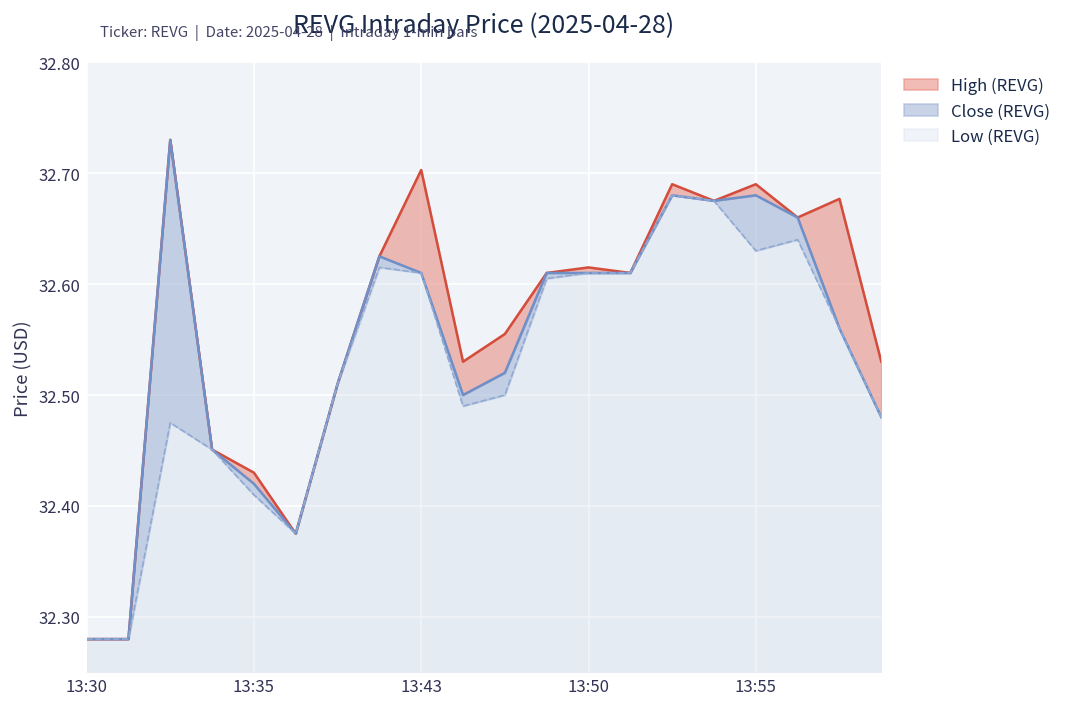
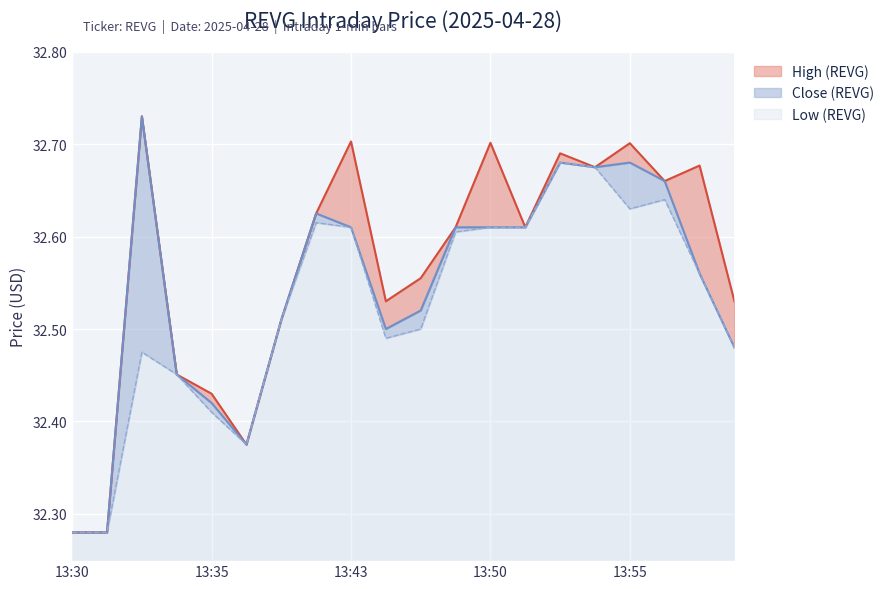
  {
    "High (REVG)": {
      "13:35": 32.43,
      "13:43": 32.70,
-     "13:50": 32.62,
-     "13:55": 32.69
+     "13:50": 32.70,
+     "13:55": 32.70
    }
  }
